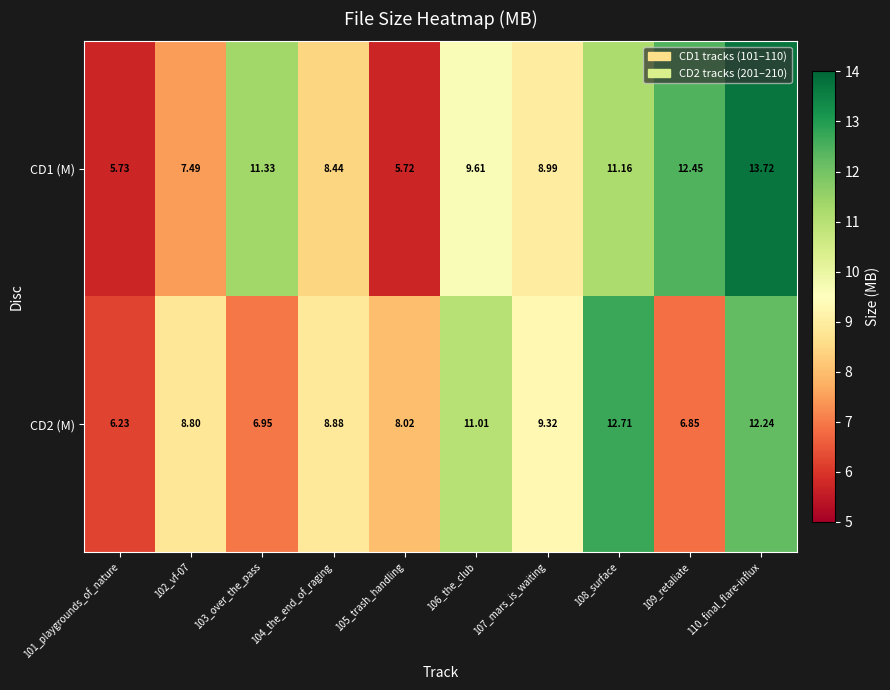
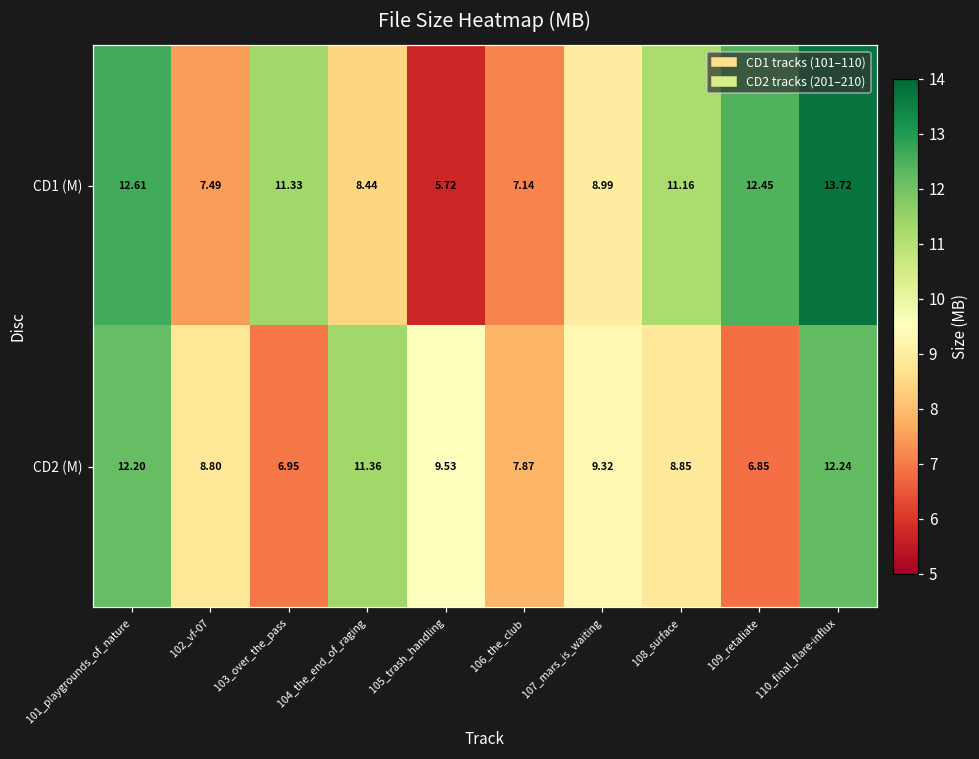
  {
    "CD1 (M)": {
-     "101_playgrounds_of_nature": 5.73,
+     "101_playgrounds_of_nature": 12.61,
      "102_vf-07": 7.49,
      "103_over_the_pass": 11.33,
      "104_the_end_of_raging": 8.44,
      "105_trash_handling": 5.72,
-     "106_the_club": 9.61,
+     "106_the_club": 7.14,
      "107_mars_is_waiting": 8.99,
      "108_surface": 11.16,
      "109_retaliate": 12.45,
      "110_final_flare-influx": 13.72
    },
    "CD2 (M)": {
-     "101_playgrounds_of_nature": 6.23,
+     "101_playgrounds_of_nature": 12.20,
      "102_vf-07": 8.80,
      "103_over_the_pass": 6.95,
-     "104_the_end_of_raging": 8.88,
-     "105_trash_handling": 8.02,
-     "106_the_club": 11.01,
+     "104_the_end_of_raging": 11.36,
+     "105_trash_handling": 9.53,
+     "106_the_club": 7.87,
      "107_mars_is_waiting": 9.32,
-     "108_surface": 12.71,
+     "108_surface": 8.85,
      "109_retaliate": 6.85,
      "110_final_flare-influx": 12.24
    }
  }
